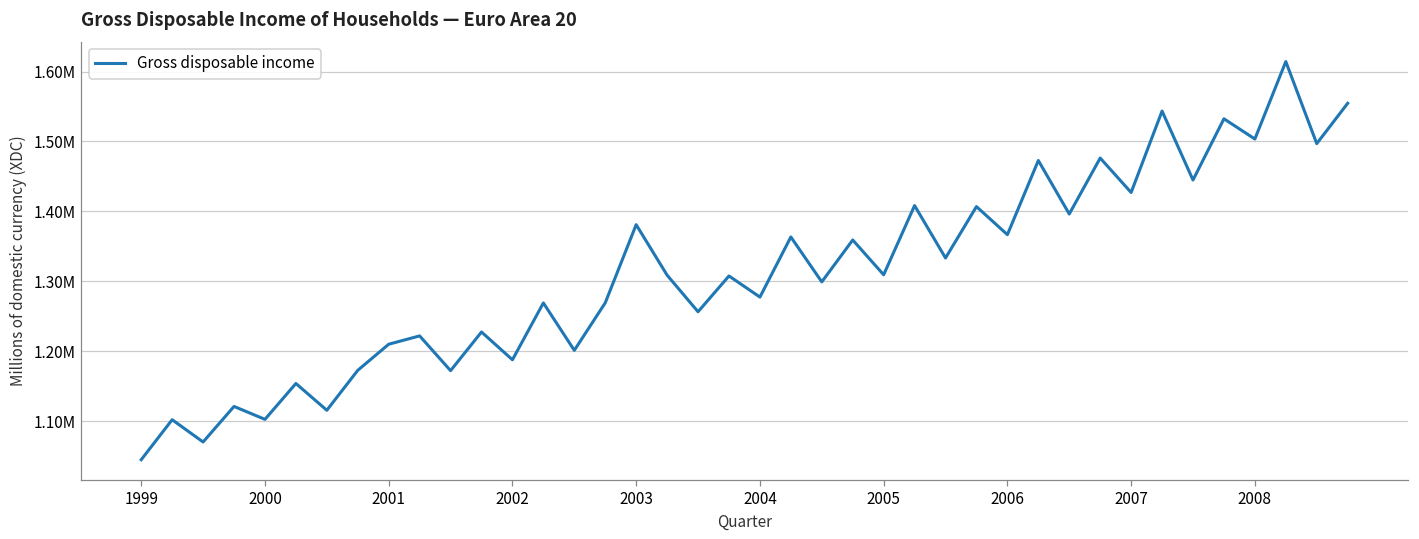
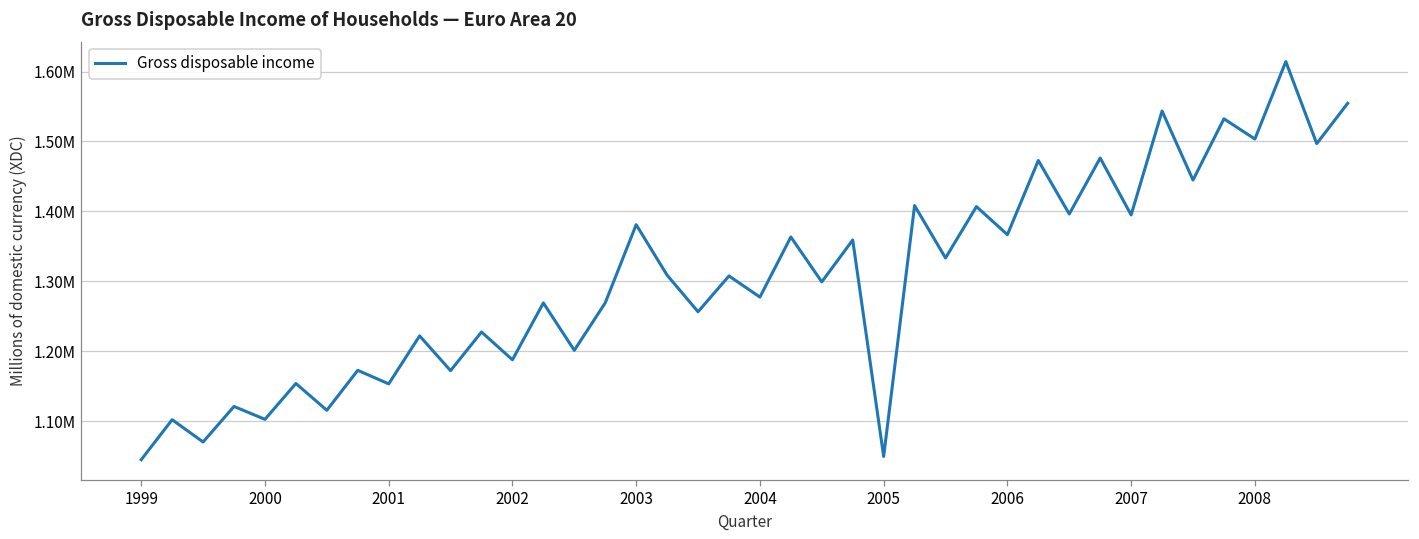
  {
    "1999": 1040000,
    "2000": 1100000,
-   "2001": 1210000,
+   "2001": 1150000,
    "2002": 1190000,
    "2003": 1380000,
    "2004": 1280000,
-   "2005": 1310000,
+   "2005": 1050000,
    "2006": 1370000,
-   "2007": 1430000,
+   "2007": 1390000,
    "2008": 1500000
  }
